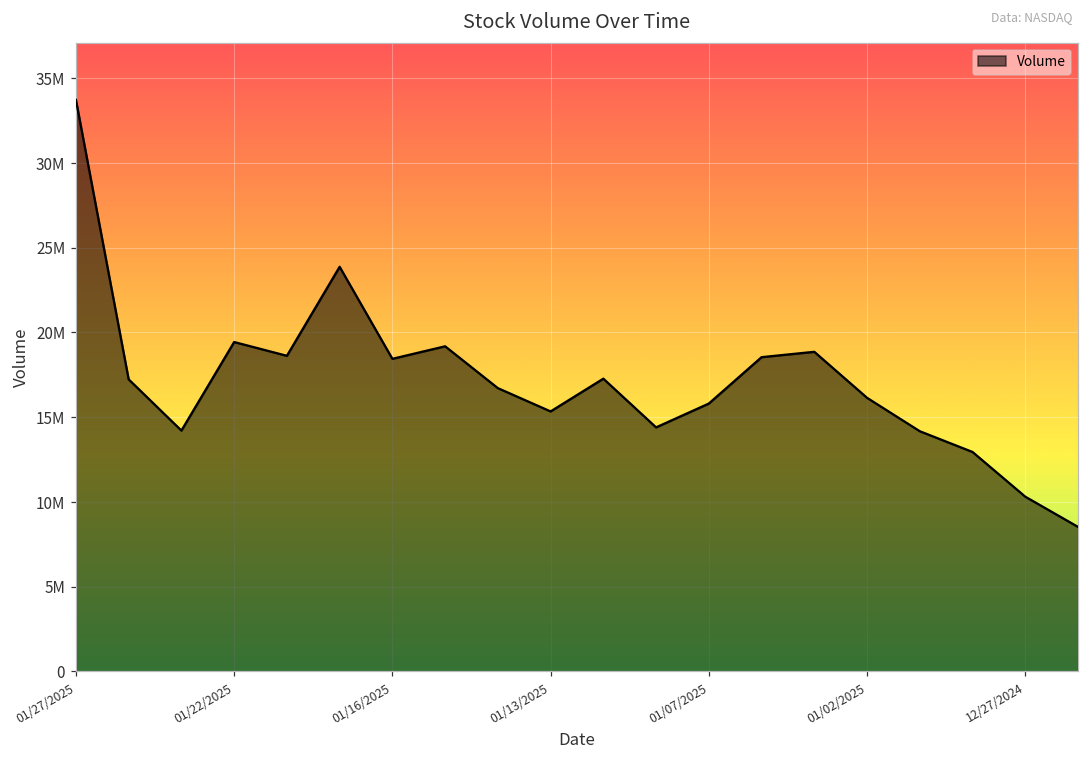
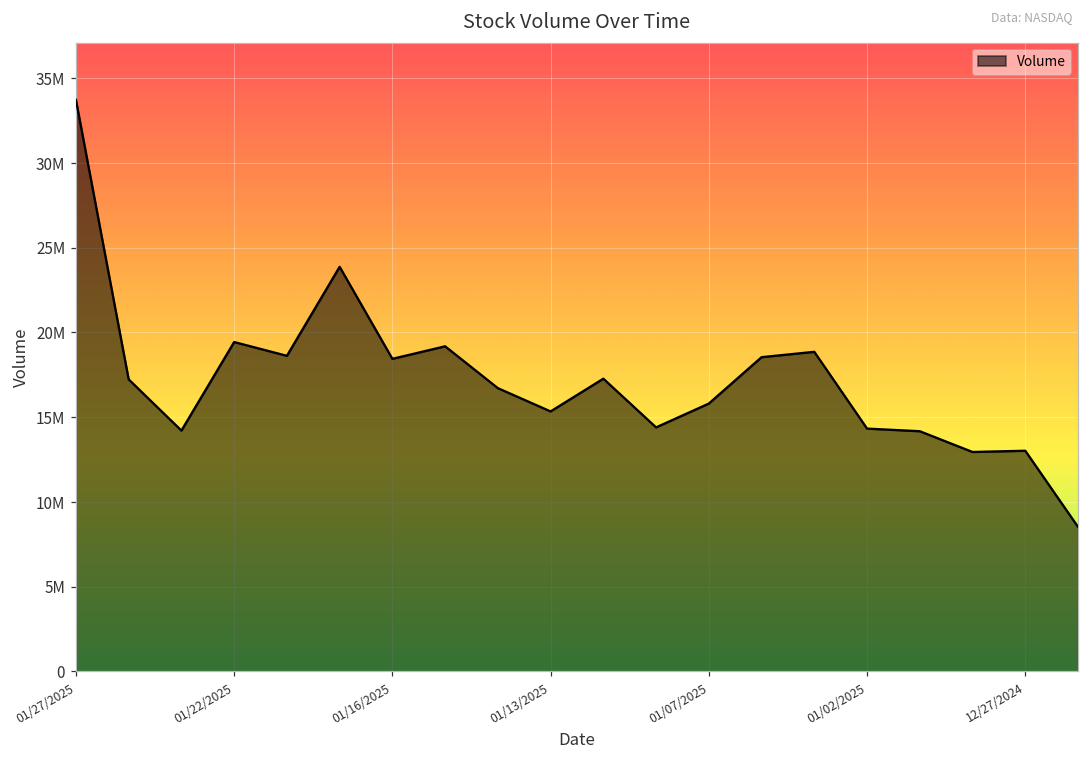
  {
    "01/27/2025": 33700000,
    "01/22/2025": 19400000,
    "01/16/2025": 18400000,
    "01/13/2025": 15300000,
    "01/07/2025": 15800000,
-   "01/02/2025": 16100000,
-   "12/27/2024": 10300000
+   "01/02/2025": 14300000,
+   "12/27/2024": 13000000
  }
